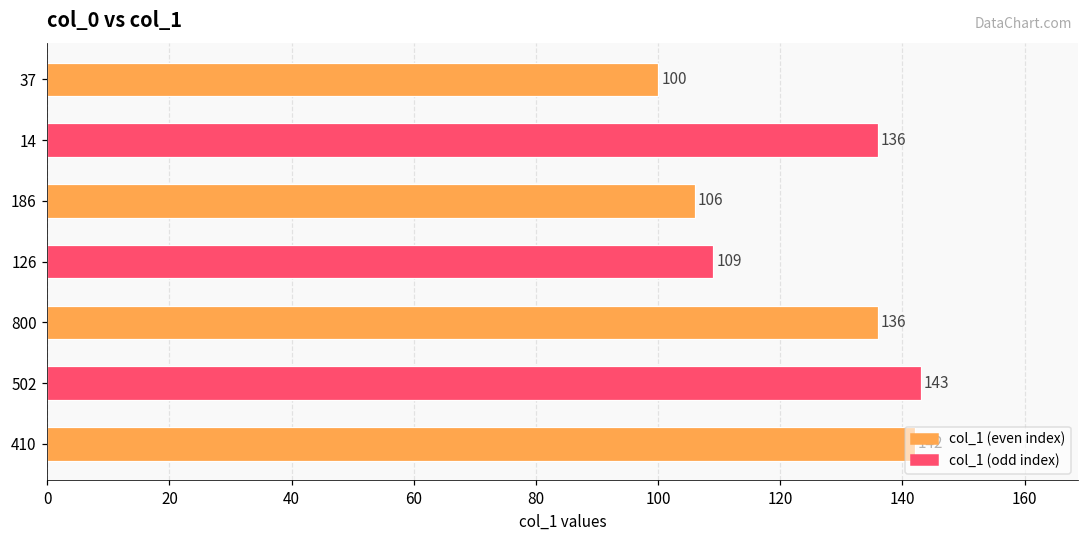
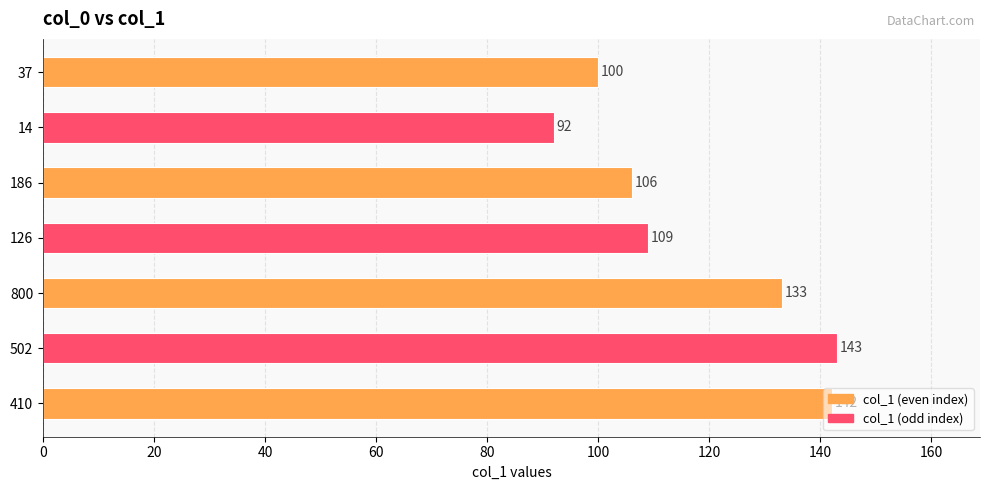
  {
    "37": 100,
-   "14": 136,
+   "14": 92,
    "186": 106,
    "126": 109,
-   "800": 136,
+   "800": 133,
    "502": 143
  }
